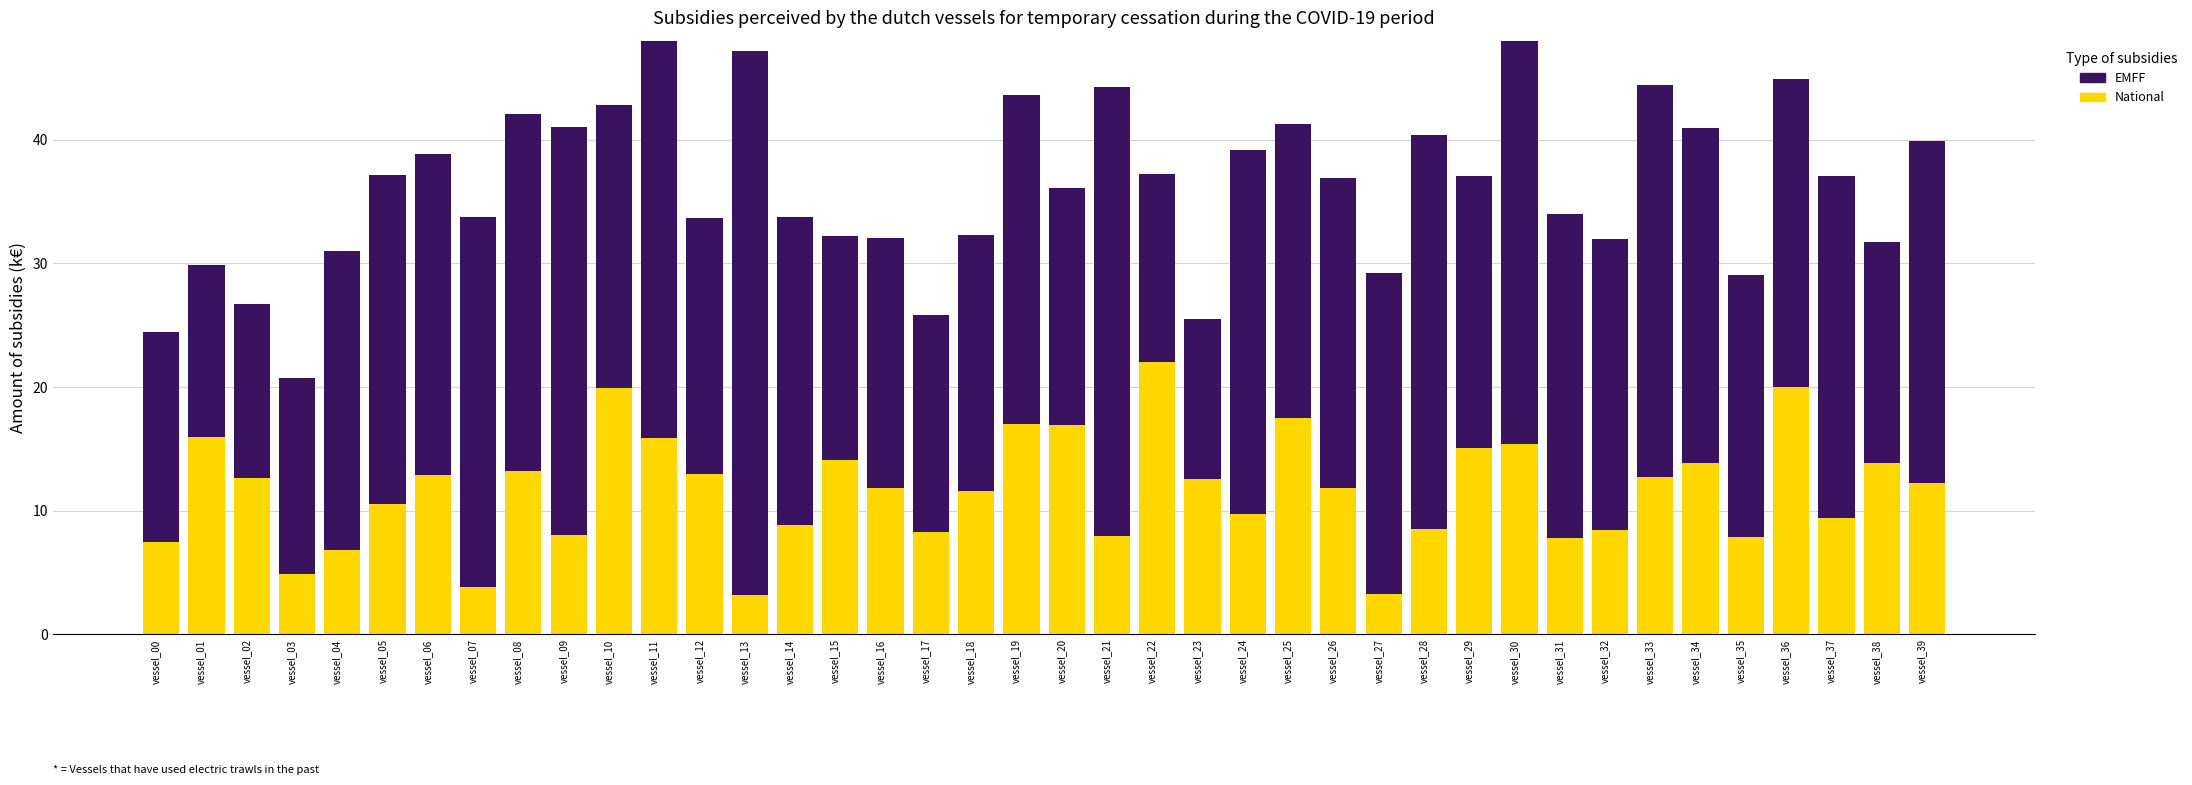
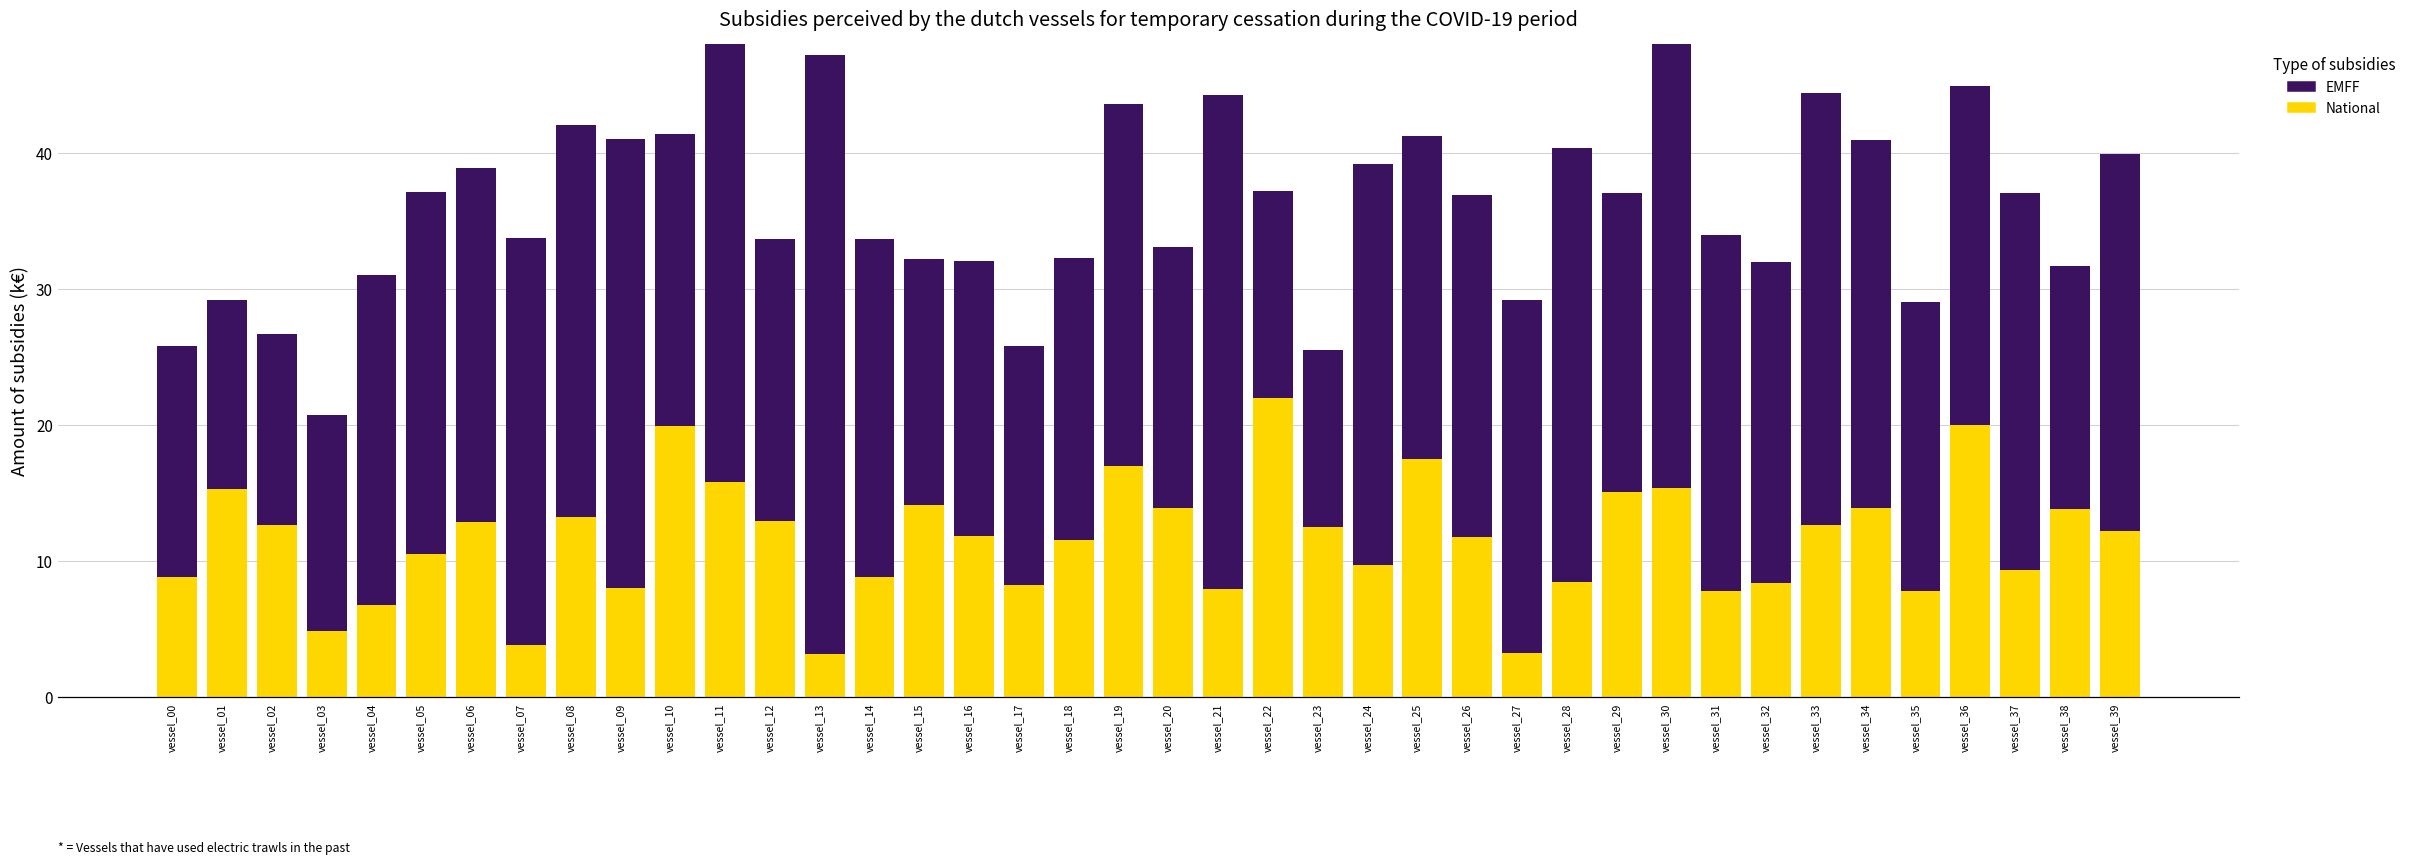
  {
    "National": {
-     "vessel_00": 7.5,
-     "vessel_01": 16.0,
+     "vessel_00": 8.8,
+     "vessel_01": 15.3,
      "vessel_02": 12.6,
      "vessel_03": 4.9,
      "vessel_04": 6.8,
      "vessel_05": 10.5,
      "vessel_06": 12.9,
      "vessel_07": 3.9,
      "vessel_08": 13.2,
      "vessel_09": 8.0,
      "vessel_10": 20.0,
      "vessel_11": 15.8,
      "vessel_12": 13.0,
      "vessel_13": 3.2,
      "vessel_14": 8.8,
      "vessel_15": 14.1,
      "vessel_16": 11.8,
      "vessel_17": 8.2,
      "vessel_18": 11.6,
      "vessel_19": 17.0,
-     "vessel_20": 16.9,
+     "vessel_20": 13.9,
      "vessel_21": 8.0,
      "vessel_22": 22.0,
      "vessel_23": 12.5,
      "vessel_24": 9.7,
      "vessel_25": 17.5,
      "vessel_26": 11.8,
      "vessel_27": 3.2,
      "vessel_28": 8.5,
      "vessel_29": 15.1,
      "vessel_30": 15.4,
      "vessel_31": 7.8,
      "vessel_32": 8.4,
      "vessel_33": 12.7,
      "vessel_34": 13.9,
      "vessel_35": 7.8,
      "vessel_36": 20.0,
      "vessel_37": 9.4,
      "vessel_38": 13.9,
      "vessel_39": 12.2
    },
    "EMFF": {
      "vessel_00": 16.9,
      "vessel_01": 13.9,
      "vessel_02": 14.1,
      "vessel_03": 15.8,
      "vessel_04": 24.2,
      "vessel_05": 26.6,
      "vessel_06": 26.0,
      "vessel_07": 29.9,
      "vessel_08": 28.8,
      "vessel_09": 33.0,
-     "vessel_10": 22.9,
+     "vessel_10": 21.4,
      "vessel_12": 20.7,
      "vessel_13": 44.0,
      "vessel_14": 24.9,
      "vessel_15": 18.0,
      "vessel_16": 20.2,
      "vessel_17": 17.6,
      "vessel_18": 20.7,
      "vessel_19": 26.6,
      "vessel_20": 19.1,
      "vessel_21": 36.3,
      "vessel_22": 15.2,
      "vessel_23": 13.0,
      "vessel_24": 29.5,
      "vessel_25": 23.8,
      "vessel_26": 25.1,
      "vessel_27": 26.0,
      "vessel_28": 31.9,
      "vessel_29": 22.0,
      "vessel_31": 26.2,
      "vessel_32": 23.5,
      "vessel_33": 31.7,
      "vessel_34": 27.1,
      "vessel_35": 21.2,
      "vessel_36": 24.9,
      "vessel_37": 27.7,
      "vessel_38": 17.8,
      "vessel_39": 27.7
    }
  }
